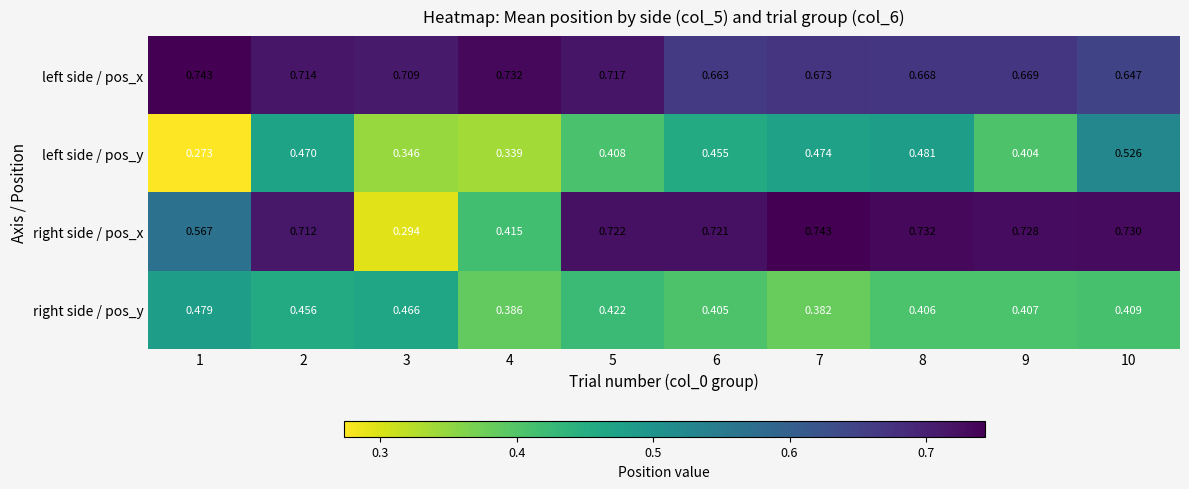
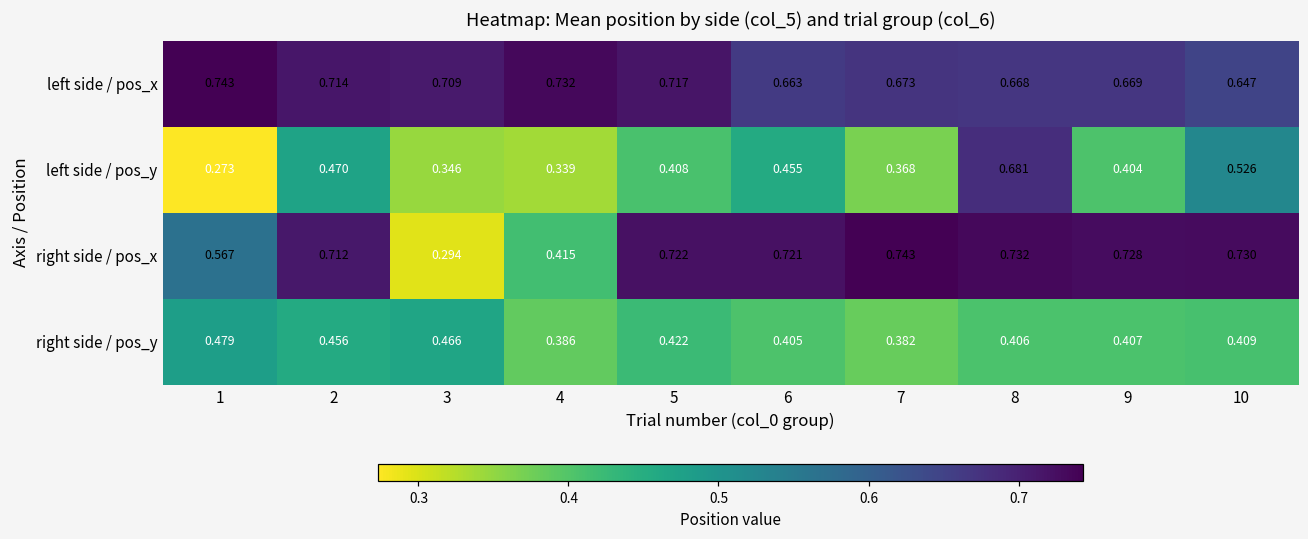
  {
    "left side / pos_x": {
      "1": 0.743,
      "2": 0.714,
      "3": 0.709,
      "4": 0.732,
      "5": 0.717,
      "6": 0.663,
      "7": 0.673,
      "8": 0.668,
      "9": 0.669,
      "10": 0.647
    },
    "left side / pos_y": {
      "1": 0.273,
      "2": 0.470,
      "3": 0.346,
      "4": 0.339,
      "5": 0.408,
      "6": 0.455,
-     "7": 0.474,
-     "8": 0.481,
+     "7": 0.368,
+     "8": 0.681,
      "9": 0.404,
      "10": 0.526
    },
    "right side / pos_x": {
      "1": 0.567,
      "2": 0.712,
      "3": 0.294,
      "4": 0.415,
      "5": 0.722,
      "6": 0.721,
      "7": 0.743,
      "8": 0.732,
      "9": 0.728,
      "10": 0.730
    },
    "right side / pos_y": {
      "1": 0.479,
      "2": 0.456,
      "3": 0.466,
      "4": 0.386,
      "5": 0.422,
      "6": 0.405,
      "7": 0.382,
      "8": 0.406,
      "9": 0.407,
      "10": 0.409
    }
  }
